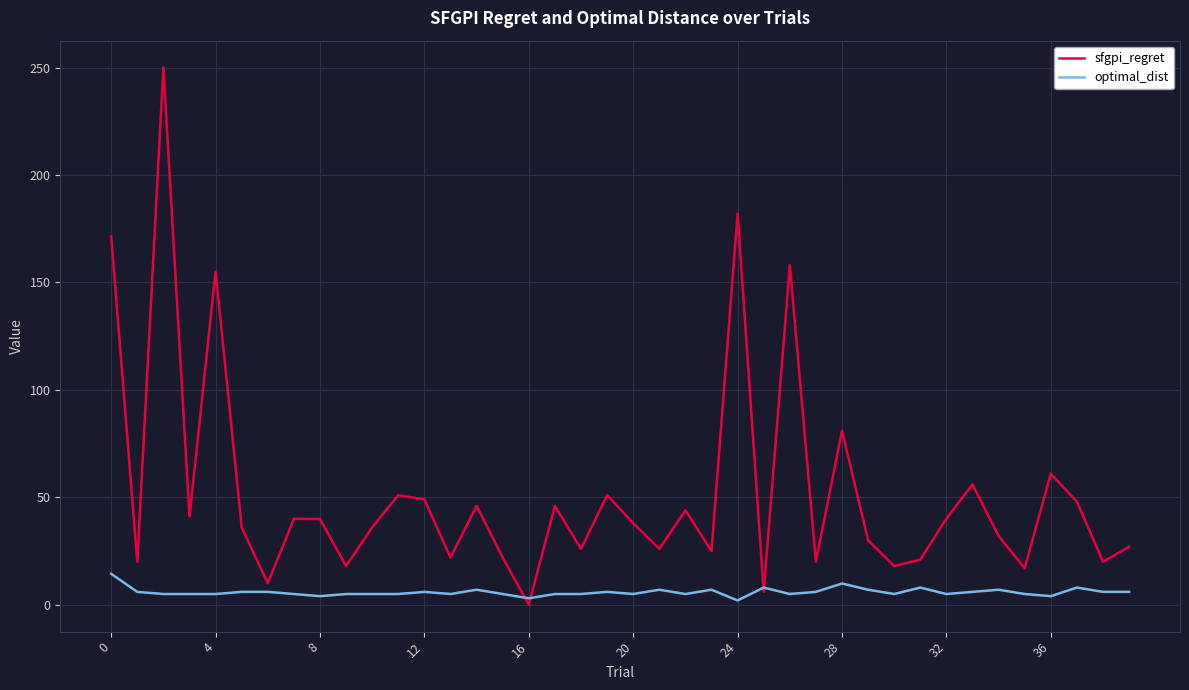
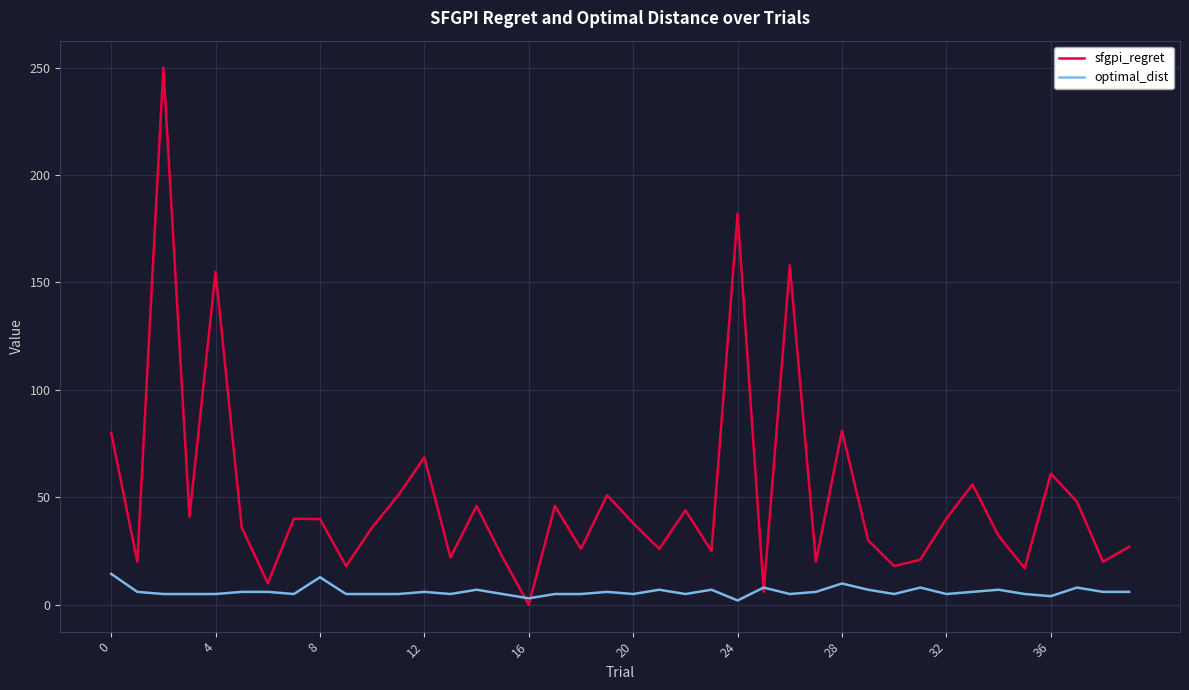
  {
    "sfgpi_regret": {
-     "0": 172,
+     "0": 80,
      "4": 155,
      "8": 40,
-     "12": 49,
+     "12": 69,
      "16": 0,
      "20": 38,
      "24": 182,
      "28": 81,
      "32": 40,
      "36": 61
    },
    "optimal_dist": {
      "0": 14,
      "4": 5,
-     "8": 4,
+     "8": 13,
      "12": 6,
      "16": 3,
      "20": 5,
      "24": 2,
      "28": 10,
      "32": 5,
      "36": 4
    }
  }
